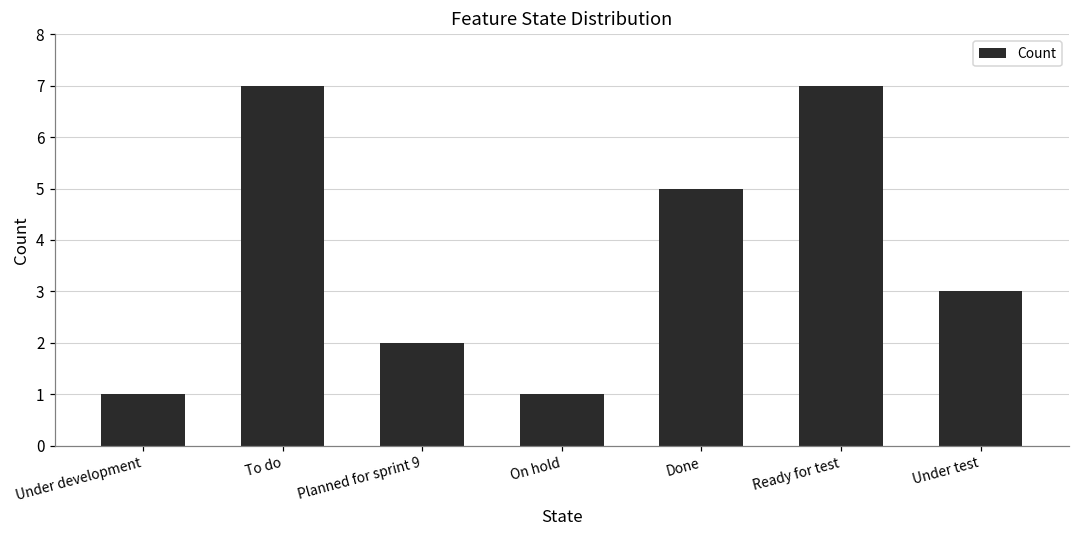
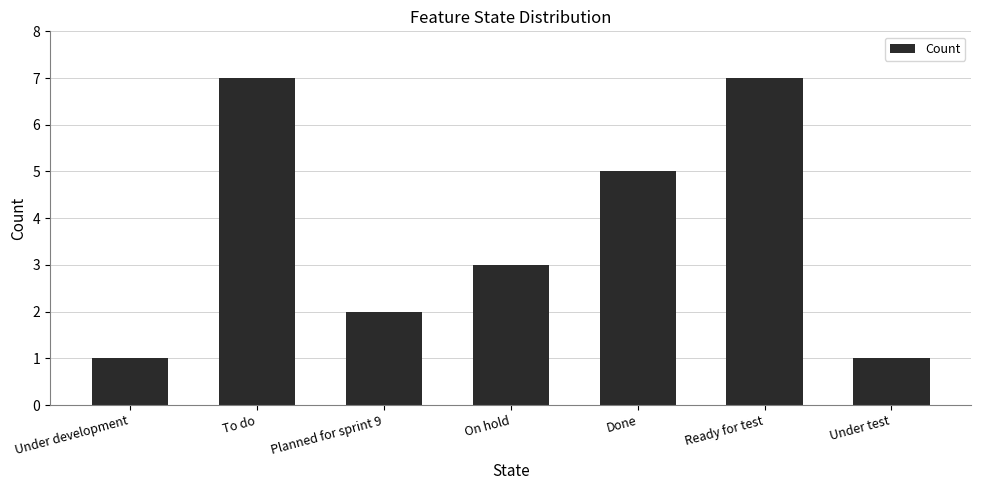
  {
    "Under development": 1,
    "To do": 7,
    "Planned for sprint 9": 2,
-   "On hold": 1,
+   "On hold": 3,
    "Done": 5,
    "Ready for test": 7,
-   "Under test": 3
+   "Under test": 1
  }
